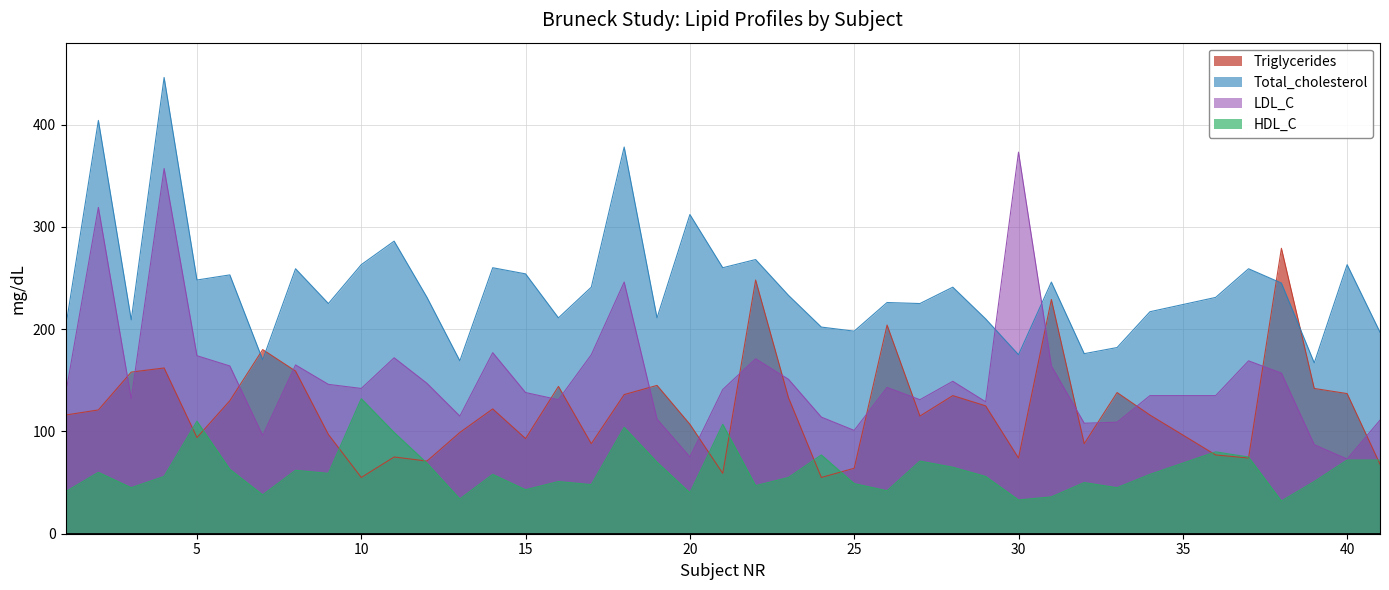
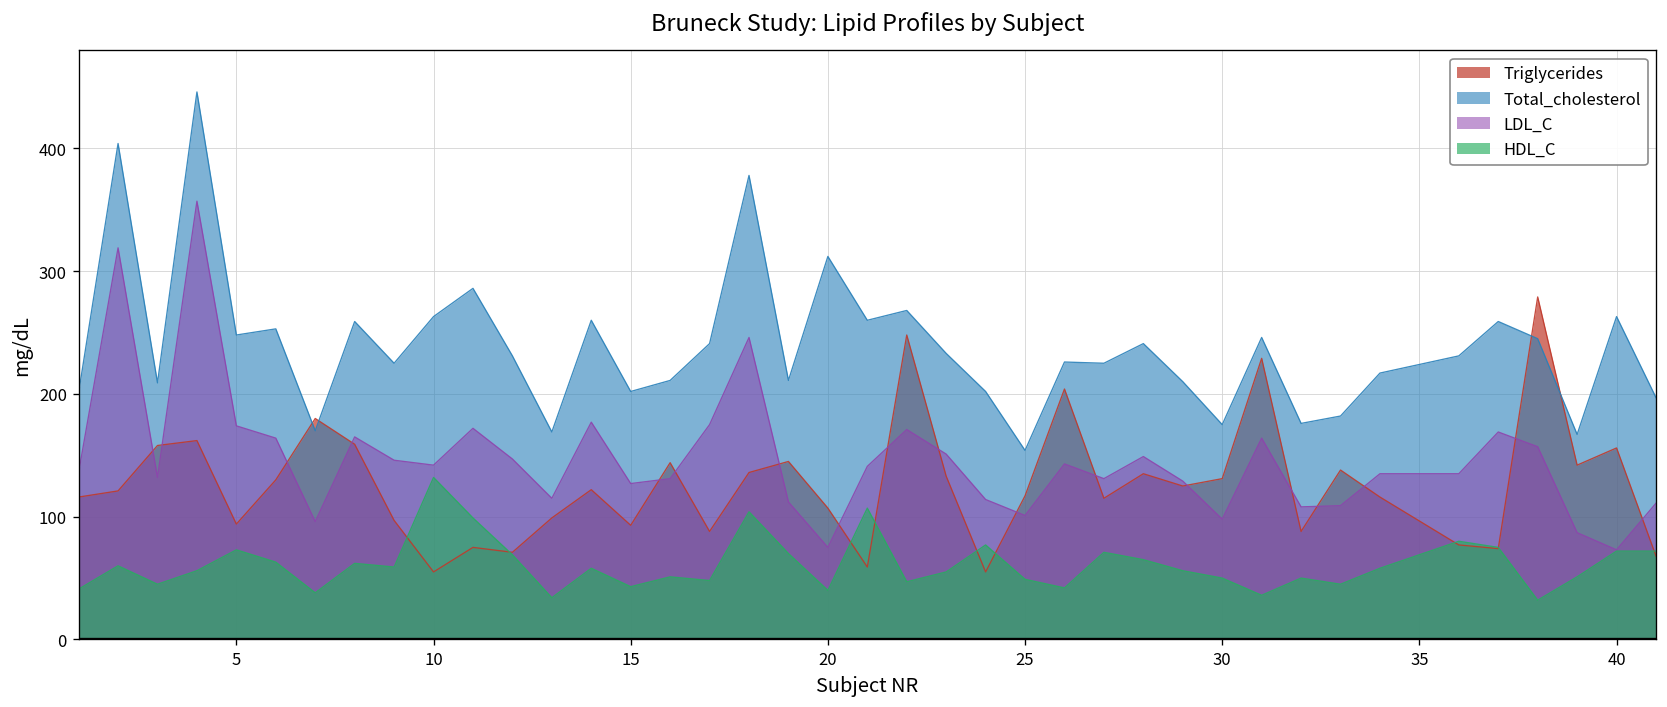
  {
    "Triglycerides": {
      "5": 94,
      "10": 55,
      "15": 93,
      "20": 107,
-     "25": 64,
-     "30": 74,
-     "40": 137
+     "25": 117,
+     "30": 131,
+     "40": 156
    },
    "Total_cholesterol": {
      "5": 248,
      "10": 263,
-     "15": 254,
+     "15": 202,
      "20": 312,
-     "25": 198,
+     "25": 154,
      "30": 175,
      "40": 263
    },
    "LDL_C": {
      "5": 174,
      "10": 142,
-     "15": 138,
+     "15": 127,
      "20": 75,
      "25": 101,
-     "30": 373
+     "30": 98
    },
    "HDL_C": {
-     "5": 110,
+     "5": 73,
      "10": 132,
      "15": 43,
      "20": 40,
      "25": 49,
-     "30": 33
+     "30": 50
    }
  }
